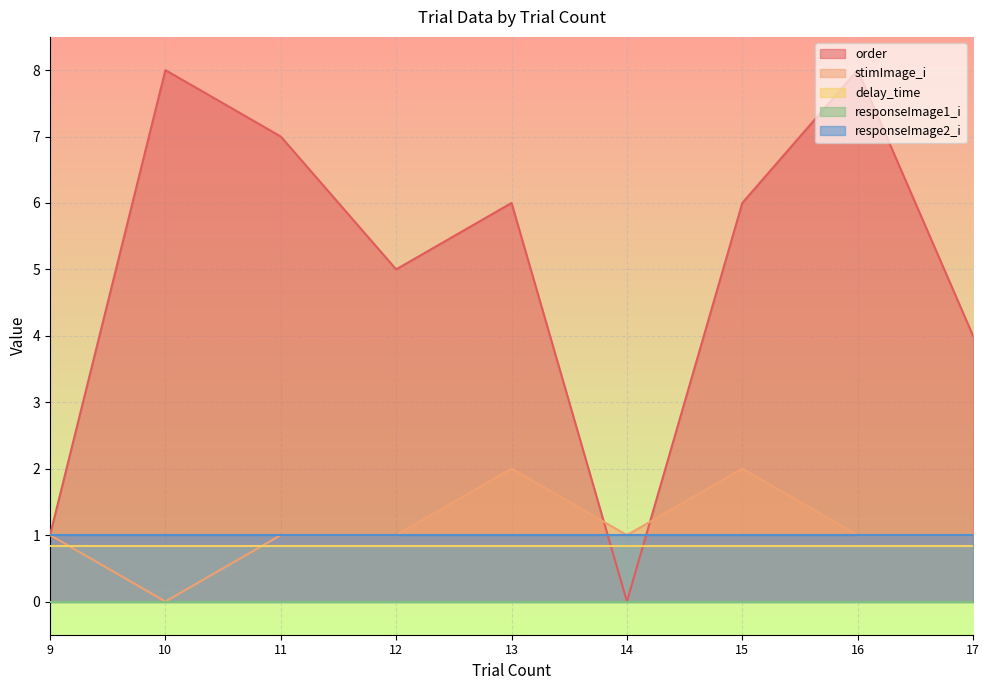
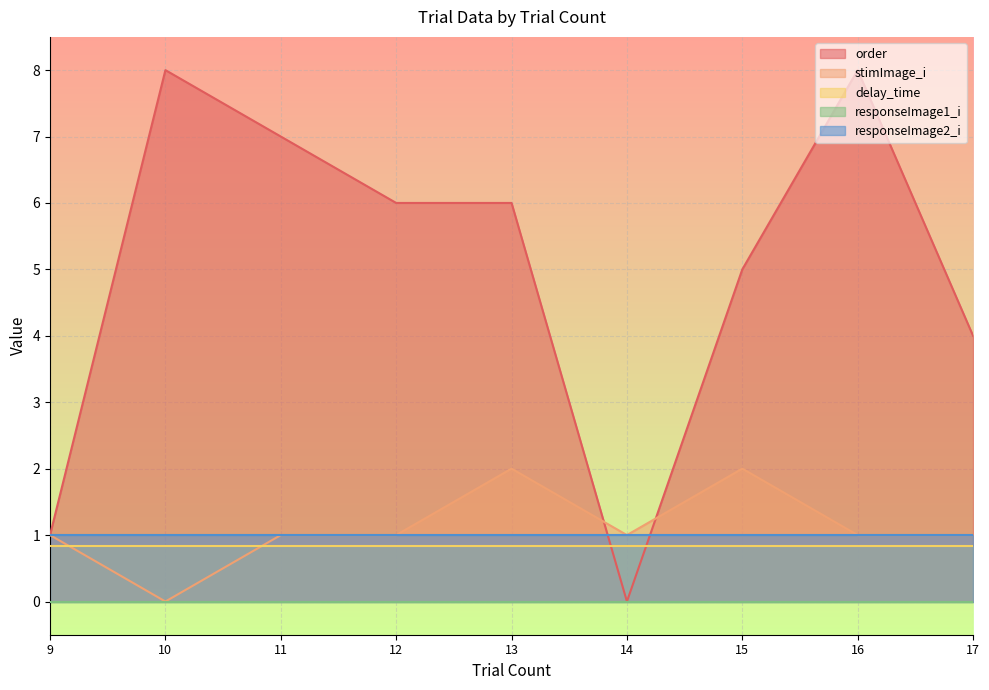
  {
    "order": {
      "10": 8,
      "11": 7,
-     "12": 5,
+     "12": 6,
      "13": 6,
-     "15": 6,
+     "15": 5,
      "17": 4
    },
    "responseImage1_i": {
      "9": 0,
      "11": 0,
      "12": 0,
      "13": 0,
      "15": 0,
      "16": 0,
      "17": 0
    },
    "responseImage2_i": {
      "10": 1,
      "13": 1,
      "15": 1
    }
  }
